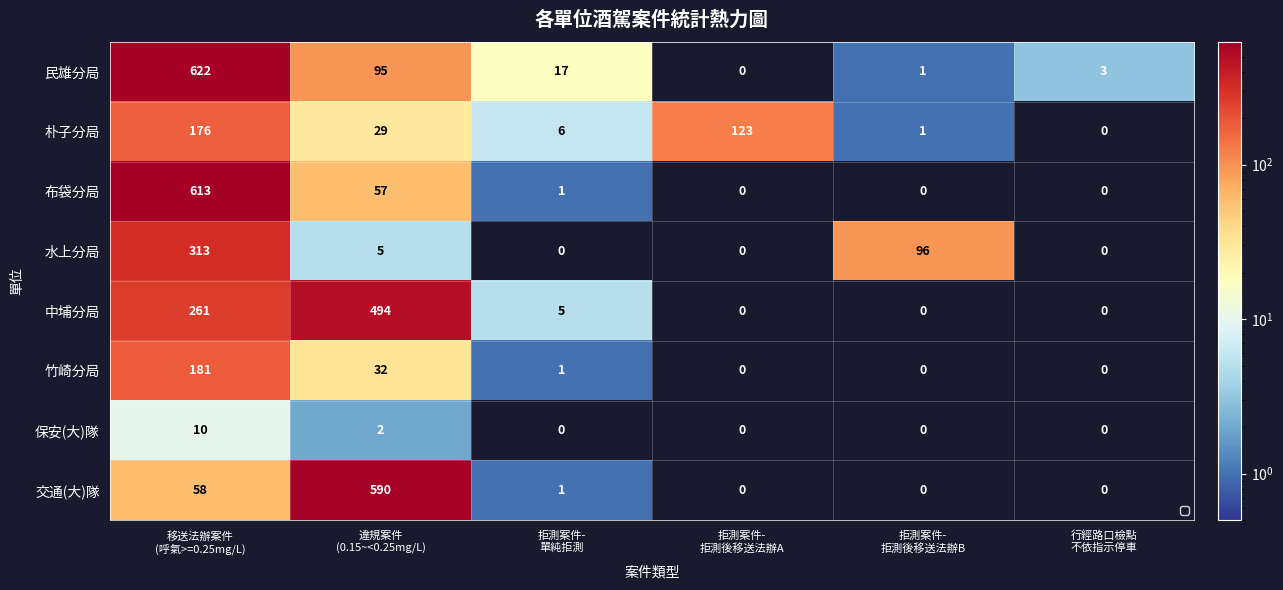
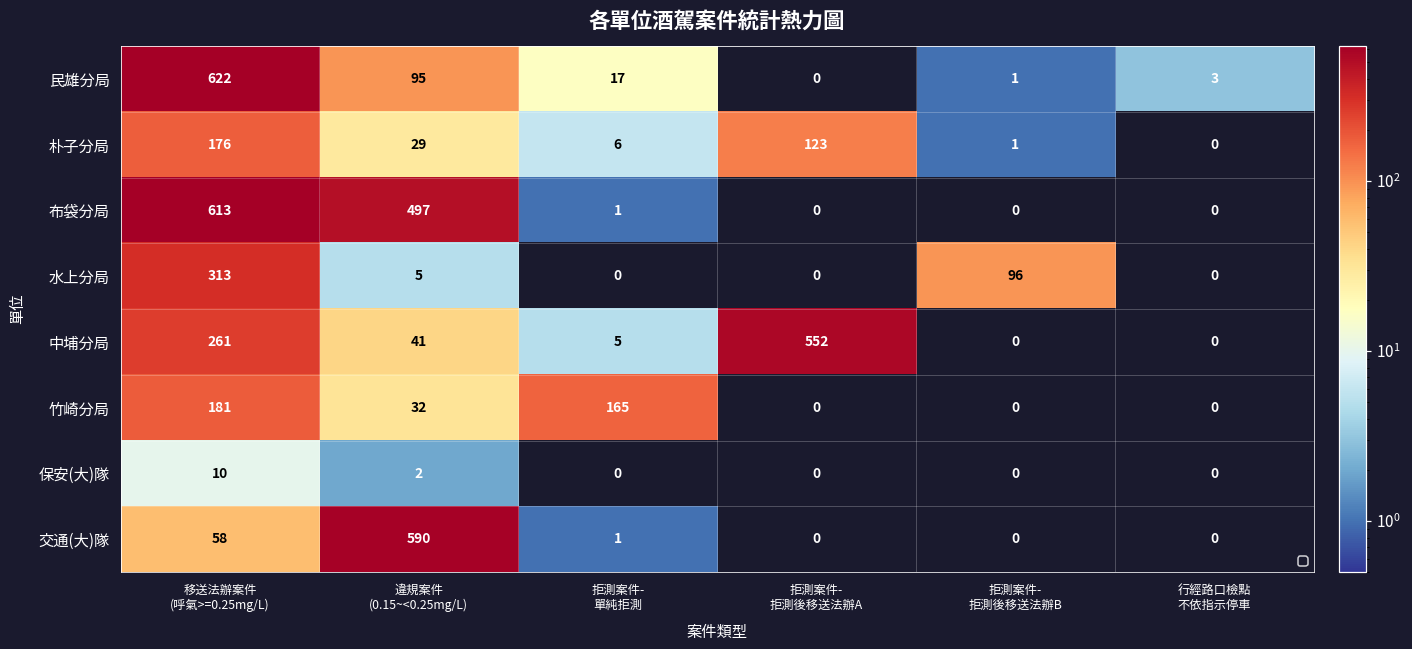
  {
    "民雄分局": {
      "移送法辦案件 (呼氣>=0.25mg/L)": 622,
      "違規案件 (0.15~<0.25mg/L)": 95,
      "拒測案件- 單純拒測": 17,
      "拒測案件- 拒測後移送法辦A": 0,
      "拒測案件- 拒測後移送法辦B": 1,
      "行經路口檢點 不依指示停車": 3
    },
    "朴子分局": {
      "移送法辦案件 (呼氣>=0.25mg/L)": 176,
      "違規案件 (0.15~<0.25mg/L)": 29,
      "拒測案件- 單純拒測": 6,
      "拒測案件- 拒測後移送法辦A": 123,
      "拒測案件- 拒測後移送法辦B": 1,
      "行經路口檢點 不依指示停車": 0
    },
    "布袋分局": {
      "移送法辦案件 (呼氣>=0.25mg/L)": 613,
-     "違規案件 (0.15~<0.25mg/L)": 57,
+     "違規案件 (0.15~<0.25mg/L)": 497,
      "拒測案件- 單純拒測": 1,
      "拒測案件- 拒測後移送法辦A": 0,
      "拒測案件- 拒測後移送法辦B": 0,
      "行經路口檢點 不依指示停車": 0
    },
    "水上分局": {
      "移送法辦案件 (呼氣>=0.25mg/L)": 313,
      "違規案件 (0.15~<0.25mg/L)": 5,
      "拒測案件- 單純拒測": 0,
      "拒測案件- 拒測後移送法辦A": 0,
      "拒測案件- 拒測後移送法辦B": 96,
      "行經路口檢點 不依指示停車": 0
    },
    "中埔分局": {
      "移送法辦案件 (呼氣>=0.25mg/L)": 261,
-     "違規案件 (0.15~<0.25mg/L)": 494,
+     "違規案件 (0.15~<0.25mg/L)": 41,
      "拒測案件- 單純拒測": 5,
-     "拒測案件- 拒測後移送法辦A": 0,
+     "拒測案件- 拒測後移送法辦A": 552,
      "拒測案件- 拒測後移送法辦B": 0,
      "行經路口檢點 不依指示停車": 0
    },
    "竹崎分局": {
      "移送法辦案件 (呼氣>=0.25mg/L)": 181,
      "違規案件 (0.15~<0.25mg/L)": 32,
-     "拒測案件- 單純拒測": 1,
+     "拒測案件- 單純拒測": 165,
      "拒測案件- 拒測後移送法辦A": 0,
      "拒測案件- 拒測後移送法辦B": 0,
      "行經路口檢點 不依指示停車": 0
    },
    "保安(大)隊": {
      "移送法辦案件 (呼氣>=0.25mg/L)": 10,
      "違規案件 (0.15~<0.25mg/L)": 2,
      "拒測案件- 單純拒測": 0,
      "拒測案件- 拒測後移送法辦A": 0,
      "拒測案件- 拒測後移送法辦B": 0,
      "行經路口檢點 不依指示停車": 0
    },
    "交通(大)隊": {
      "移送法辦案件 (呼氣>=0.25mg/L)": 58,
      "違規案件 (0.15~<0.25mg/L)": 590,
      "拒測案件- 單純拒測": 1,
      "拒測案件- 拒測後移送法辦A": 0,
      "拒測案件- 拒測後移送法辦B": 0,
      "行經路口檢點 不依指示停車": 0
    }
  }
